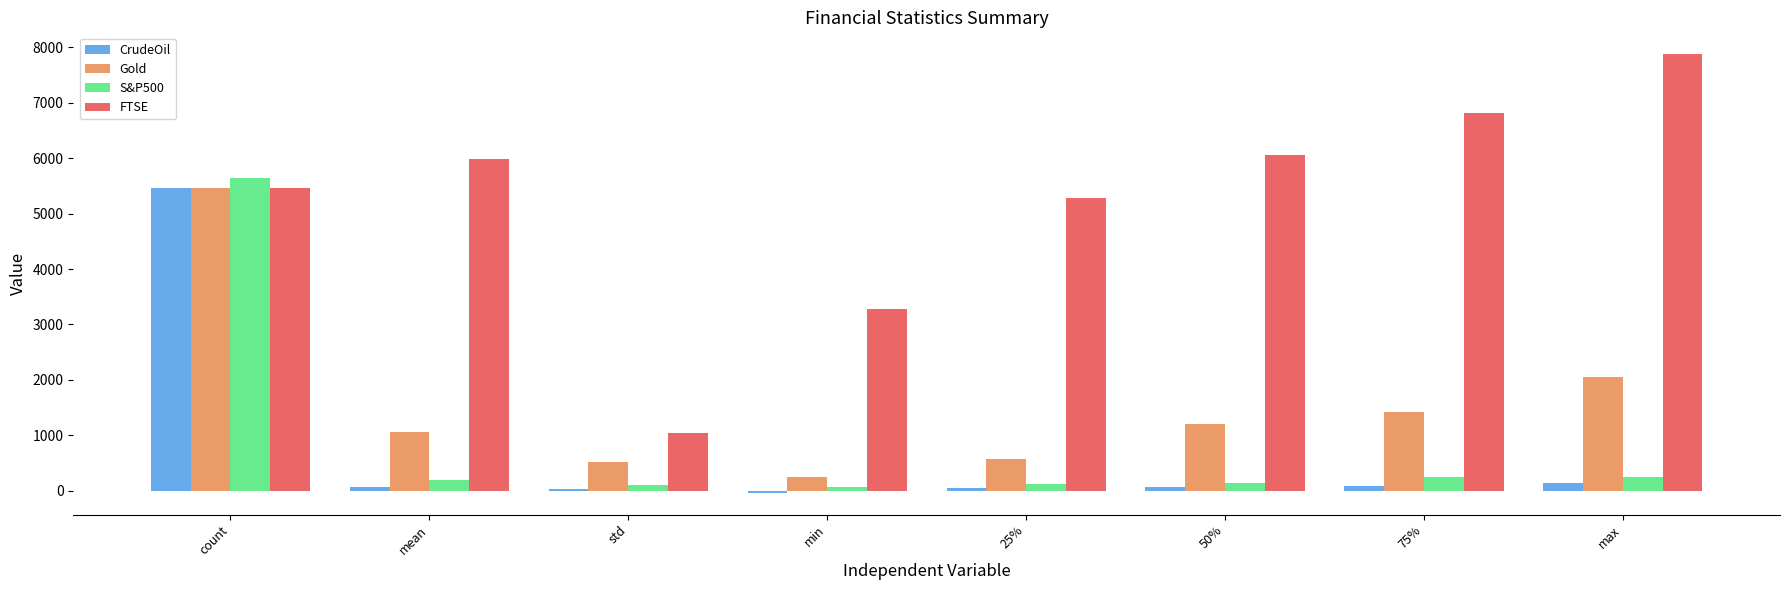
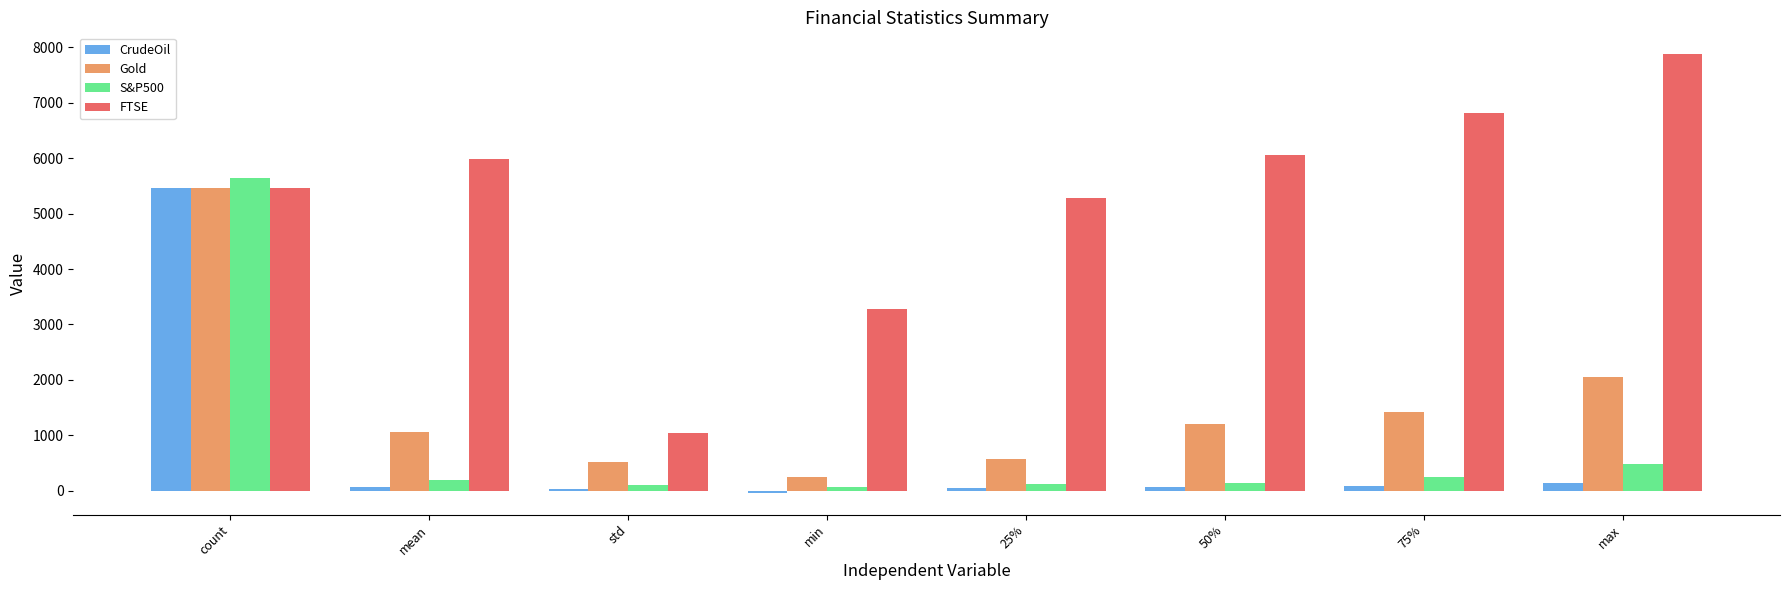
  {
    "CrudeOil": {
      "count": 5500,
      "mean": 100,
      "50%": 100,
      "75%": 100,
      "max": 100
    },
    "Gold": {
      "count": 5500,
      "mean": 1100,
      "std": 500,
      "min": 300,
      "25%": 600,
      "50%": 1200,
      "75%": 1400,
      "max": 2100
    },
    "S&P500": {
      "count": 5600,
      "mean": 200,
      "std": 100,
      "min": 100,
      "25%": 100,
      "50%": 100,
      "75%": 200,
-     "max": 200
+     "max": 500
    },
    "FTSE": {
      "count": 5500,
      "mean": 6000,
      "std": 1000,
      "min": 3300,
      "25%": 5300,
      "50%": 6100,
      "75%": 6800,
      "max": 7900
    }
  }
